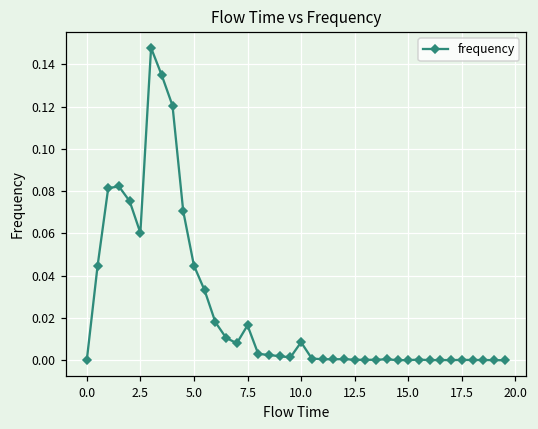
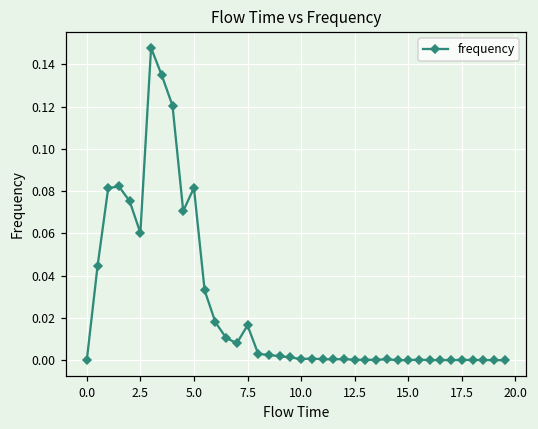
  {
    "0.0": 0.000,
    "2.5": 0.060,
-   "5.0": 0.045,
+   "5.0": 0.082,
    "7.5": 0.017,
-   "10.0": 0.009,
+   "10.0": 0.001,
    "12.5": 0.000,
    "15.0": 0.000,
    "17.5": 0.000
  }
